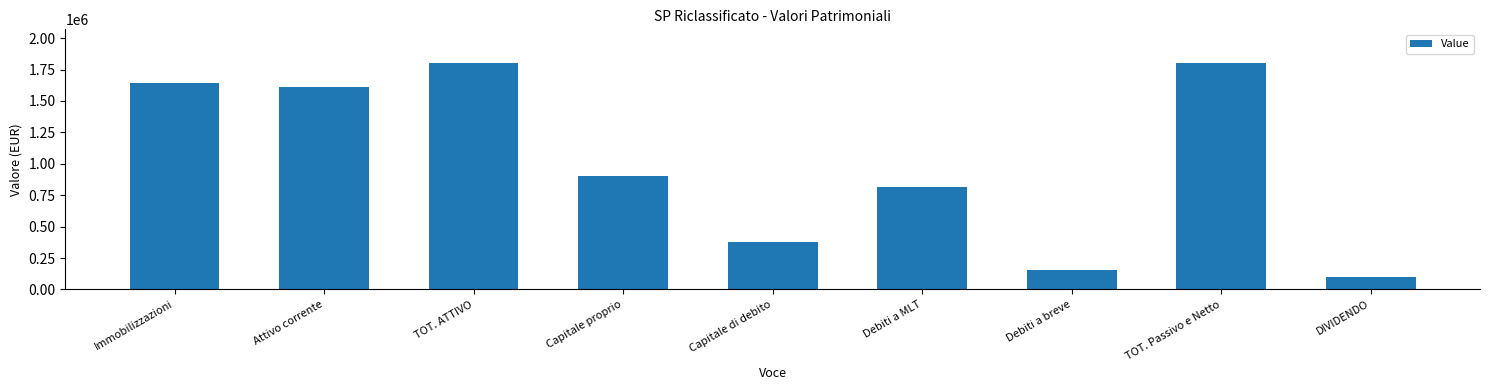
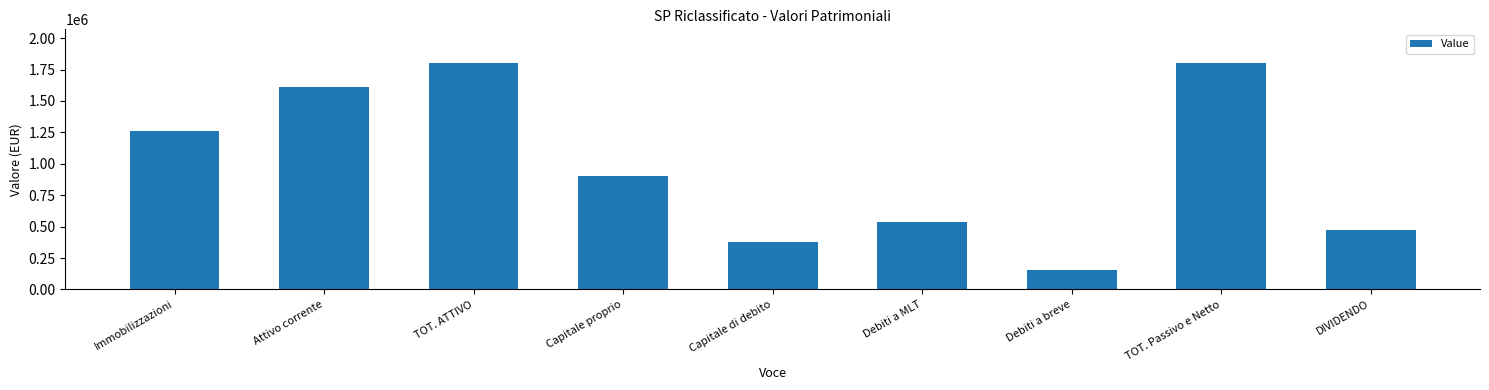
  {
-   "Immobilizzazioni": 1640000,
+   "Immobilizzazioni": 1260000,
    "Attivo corrente": 1610000,
    "TOT. ATTIVO": 1800000,
    "Capitale proprio": 900000,
    "Capitale di debito": 380000,
-   "Debiti a MLT": 820000,
+   "Debiti a MLT": 540000,
    "Debiti a breve": 150000,
    "TOT. Passivo e Netto": 1800000,
-   "DIVIDENDO": 100000
+   "DIVIDENDO": 470000
  }
